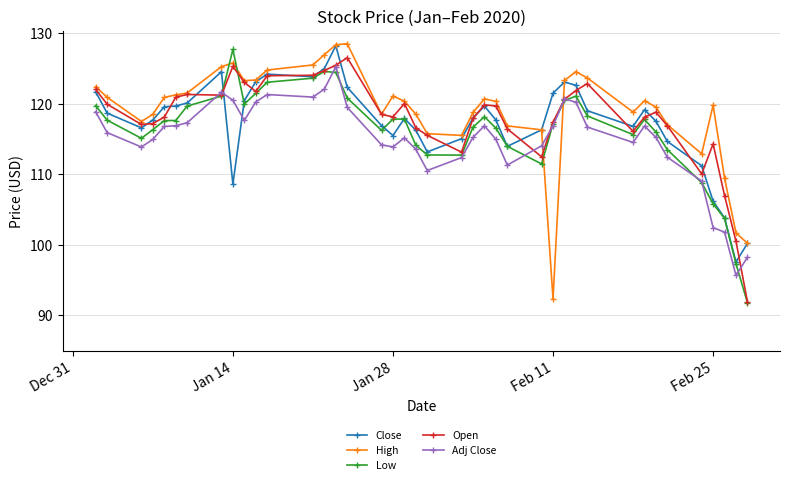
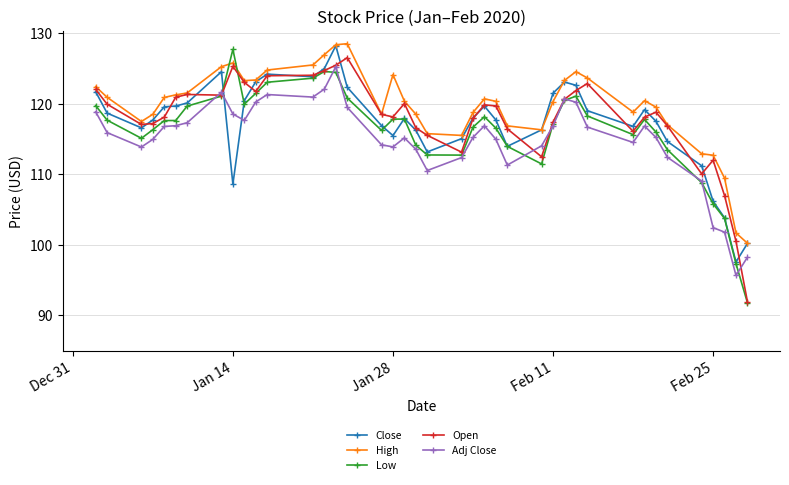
  {
    "Close": {
      "Jan 14": 109,
      "Jan 28": 115,
      "Feb 11": 121,
      "Feb 25": 106
    },
    "High": {
      "Jan 14": 126,
-     "Jan 28": 121,
-     "Feb 11": 92,
-     "Feb 25": 120
+     "Jan 28": 124,
+     "Feb 11": 120,
+     "Feb 25": 113
    },
    "Low": {
      "Jan 14": 128,
      "Feb 25": 106
    },
    "Open": {
      "Jan 14": 125,
-     "Feb 25": 114
+     "Feb 25": 112
    },
    "Adj Close": {
-     "Jan 14": 120,
+     "Jan 14": 119,
      "Jan 28": 114,
      "Feb 25": 102
    }
  }
